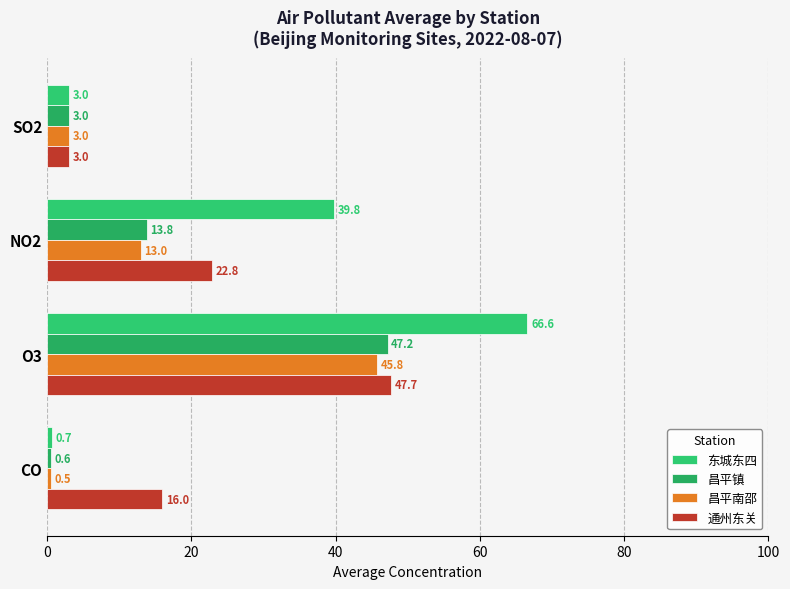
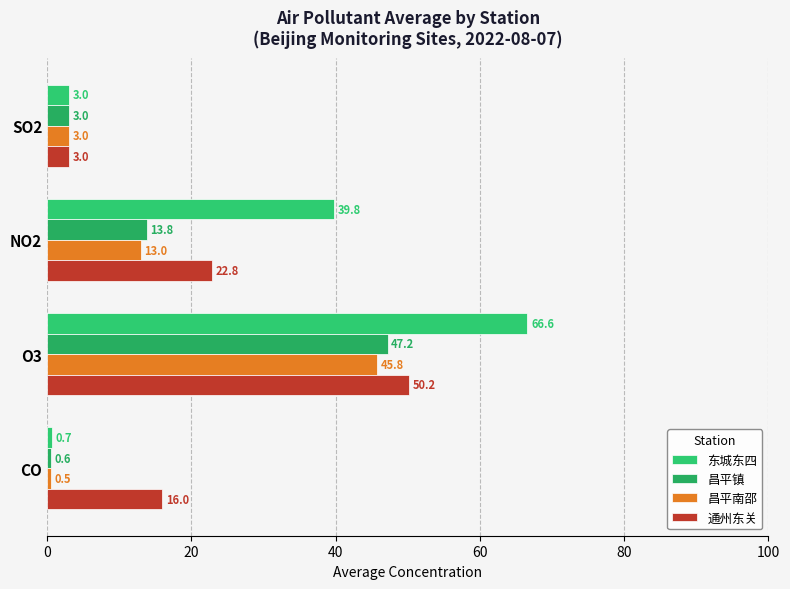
  {
    "通州东关": {
      "SO2": 3.0,
      "NO2": 22.8,
-     "O3": 47.7,
+     "O3": 50.2,
      "CO": 16.0
    }
  }
